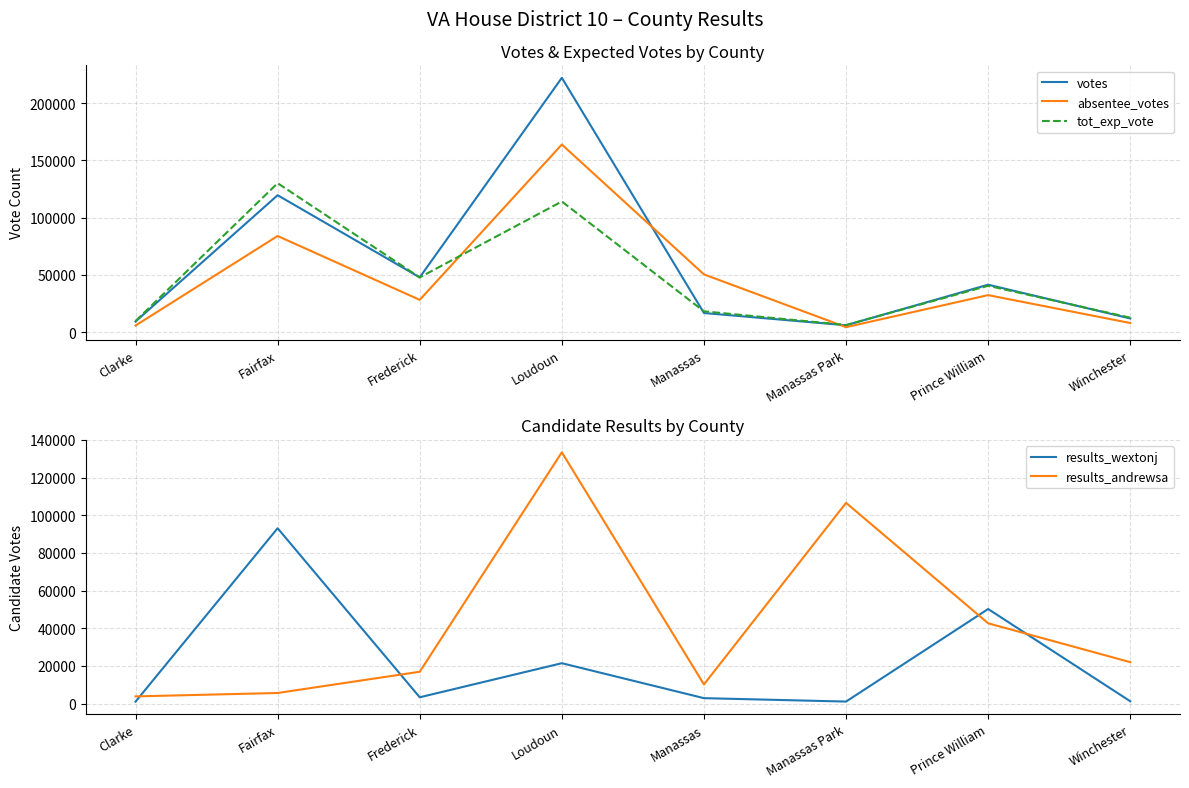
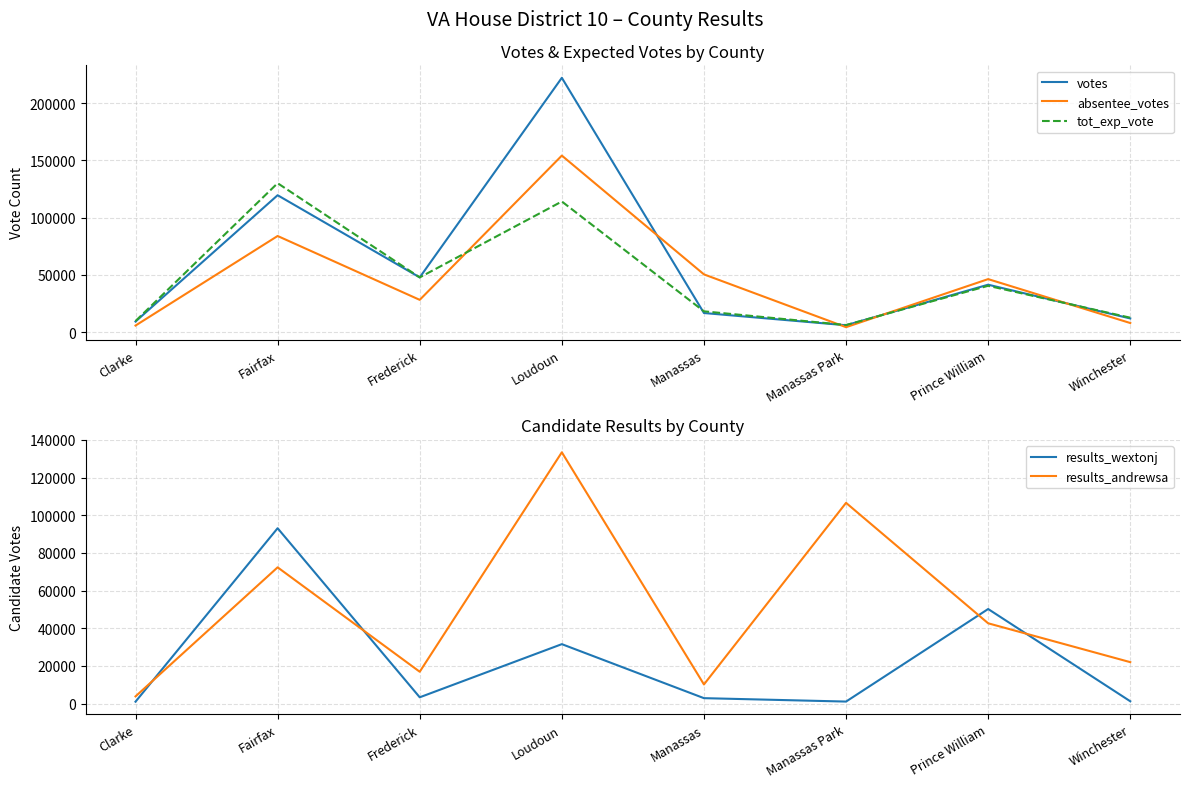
  {
    "Votes & Expected Votes by County": {
      "votes": {
        "Fairfax": 120000,
        "Loudoun": 222000
      },
      "absentee_votes": {
        "Clarke": 6000,
        "Fairfax": 84000,
        "Frederick": 28000,
-       "Loudoun": 164000,
+       "Loudoun": 154000,
        "Manassas": 50000,
-       "Prince William": 32000,
+       "Prince William": 46000,
        "Winchester": 8000
      },
      "tot_exp_vote": {
        "Fairfax": 130000,
        "Loudoun": 114000
      }
    },
    "Candidate Results by County": {
      "results_wextonj": {
        "Clarke": 1000,
        "Fairfax": 93000,
        "Frederick": 3000,
-       "Loudoun": 21000,
+       "Loudoun": 32000,
        "Manassas": 3000,
        "Manassas Park": 1000,
        "Prince William": 50000,
        "Winchester": 1000
      },
      "results_andrewsa": {
        "Clarke": 4000,
-       "Fairfax": 6000,
+       "Fairfax": 72000,
        "Frederick": 17000,
        "Loudoun": 133000,
        "Manassas": 10000,
        "Manassas Park": 107000,
        "Prince William": 43000,
        "Winchester": 22000
      }
    }
  }
